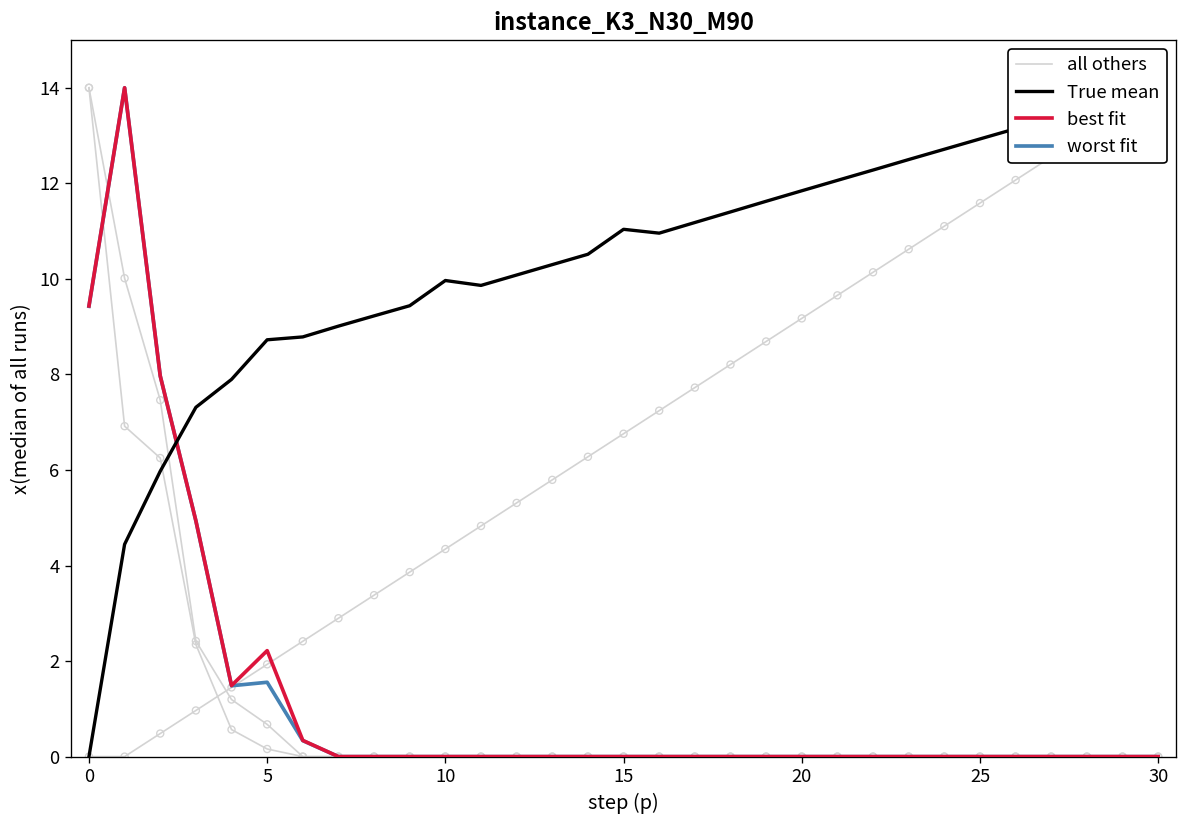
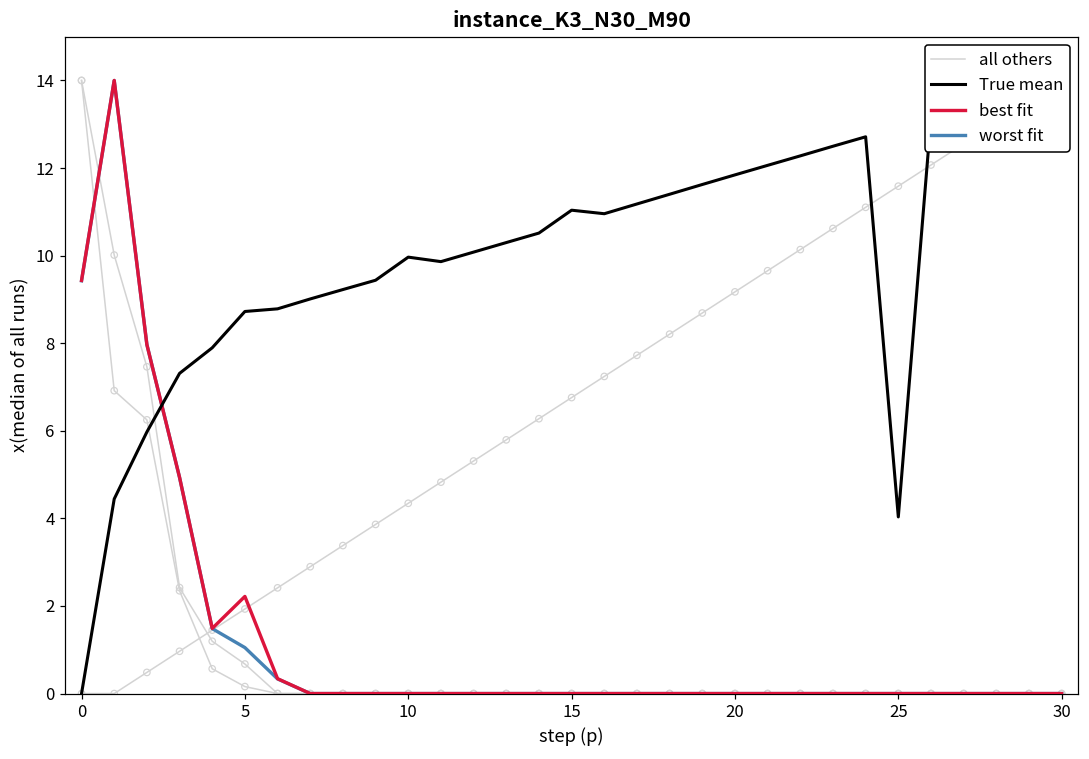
  {
    "True mean": {
      "5": 8.7,
      "10": 10.0,
      "15": 11.0,
      "20": 11.8,
-     "25": 12.9
+     "25": 4.0
    },
    "best fit": {
      "5": 2.2
    },
    "worst fit": {
-     "5": 1.6
+     "5": 1.0
    }
  }
